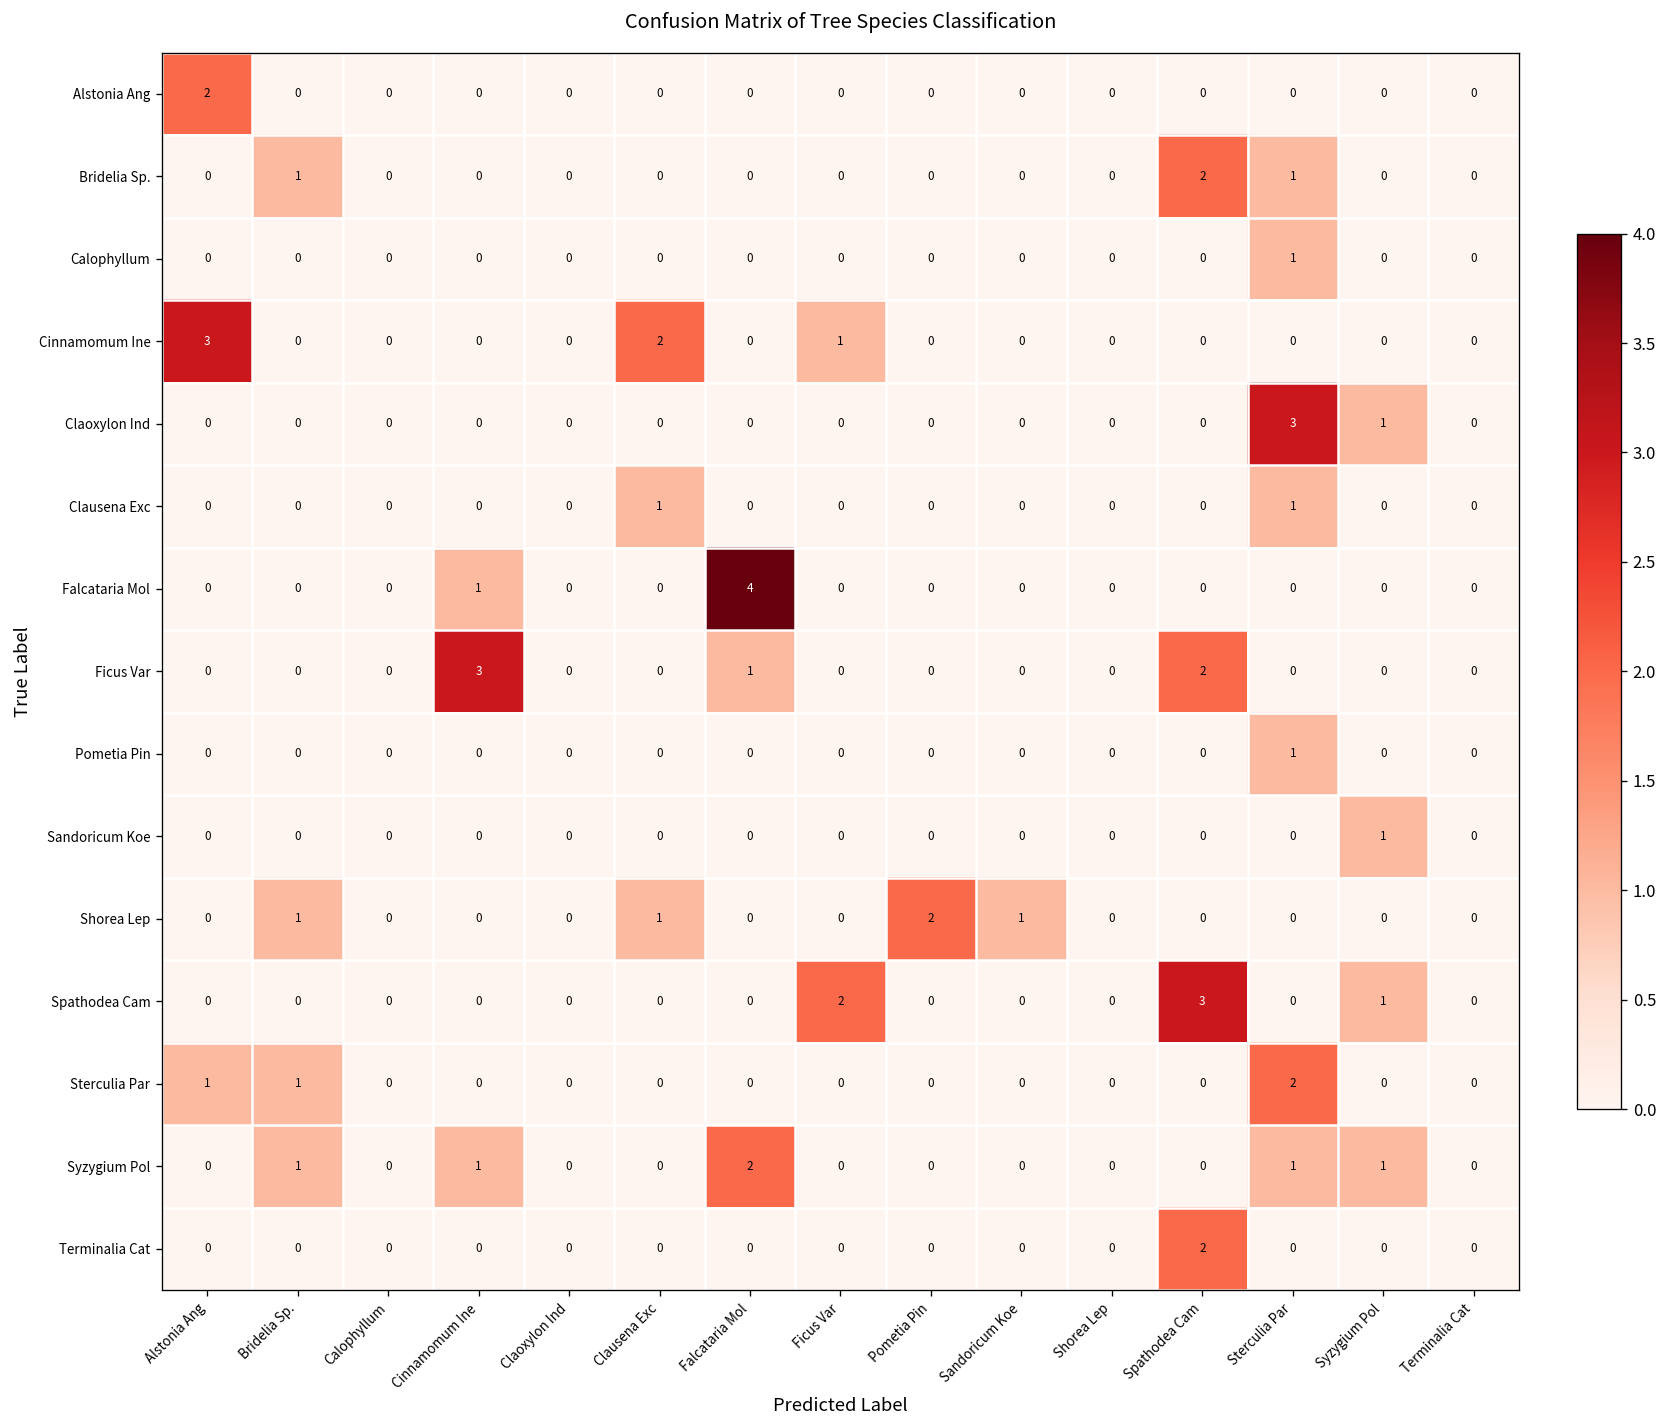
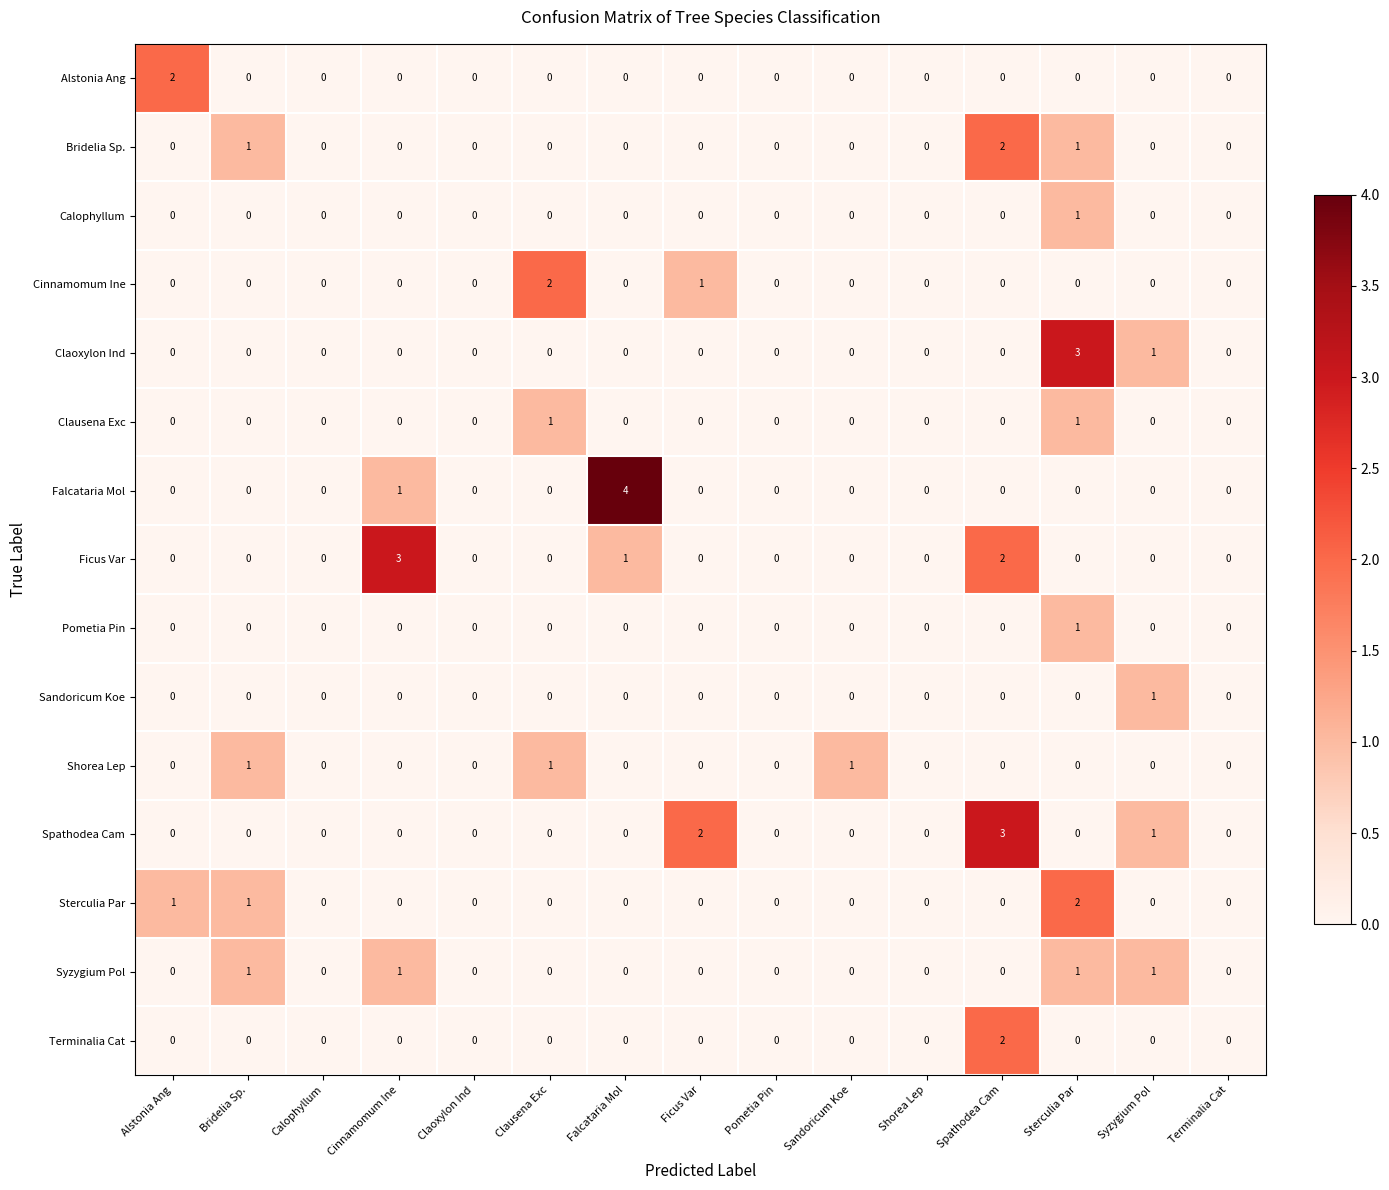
  {
    "Cinnamomum Ine": {
-     "Alstonia Ang": 3,
+     "Alstonia Ang": 0,
      "Bridelia Sp.": 0,
      "Calophyllum": 0,
      "Cinnamomum Ine": 0,
      "Claoxylon Ind": 0,
      "Clausena Exc": 2,
      "Falcataria Mol": 0,
      "Ficus Var": 1,
      "Pometia Pin": 0,
      "Sandoricum Koe": 0,
      "Shorea Lep": 0,
      "Spathodea Cam": 0,
      "Sterculia Par": 0,
      "Syzygium Pol": 0,
      "Terminalia Cat": 0
    },
    "Shorea Lep": {
      "Alstonia Ang": 0,
      "Bridelia Sp.": 1,
      "Calophyllum": 0,
      "Cinnamomum Ine": 0,
      "Claoxylon Ind": 0,
      "Clausena Exc": 1,
      "Falcataria Mol": 0,
      "Ficus Var": 0,
-     "Pometia Pin": 2,
+     "Pometia Pin": 0,
      "Sandoricum Koe": 1,
      "Shorea Lep": 0,
      "Spathodea Cam": 0,
      "Sterculia Par": 0,
      "Syzygium Pol": 0,
      "Terminalia Cat": 0
    },
    "Syzygium Pol": {
      "Alstonia Ang": 0,
      "Bridelia Sp.": 1,
      "Calophyllum": 0,
      "Cinnamomum Ine": 1,
      "Claoxylon Ind": 0,
      "Clausena Exc": 0,
-     "Falcataria Mol": 2,
+     "Falcataria Mol": 0,
      "Ficus Var": 0,
      "Pometia Pin": 0,
      "Sandoricum Koe": 0,
      "Shorea Lep": 0,
      "Spathodea Cam": 0,
      "Sterculia Par": 1,
      "Syzygium Pol": 1,
      "Terminalia Cat": 0
    }
  }
